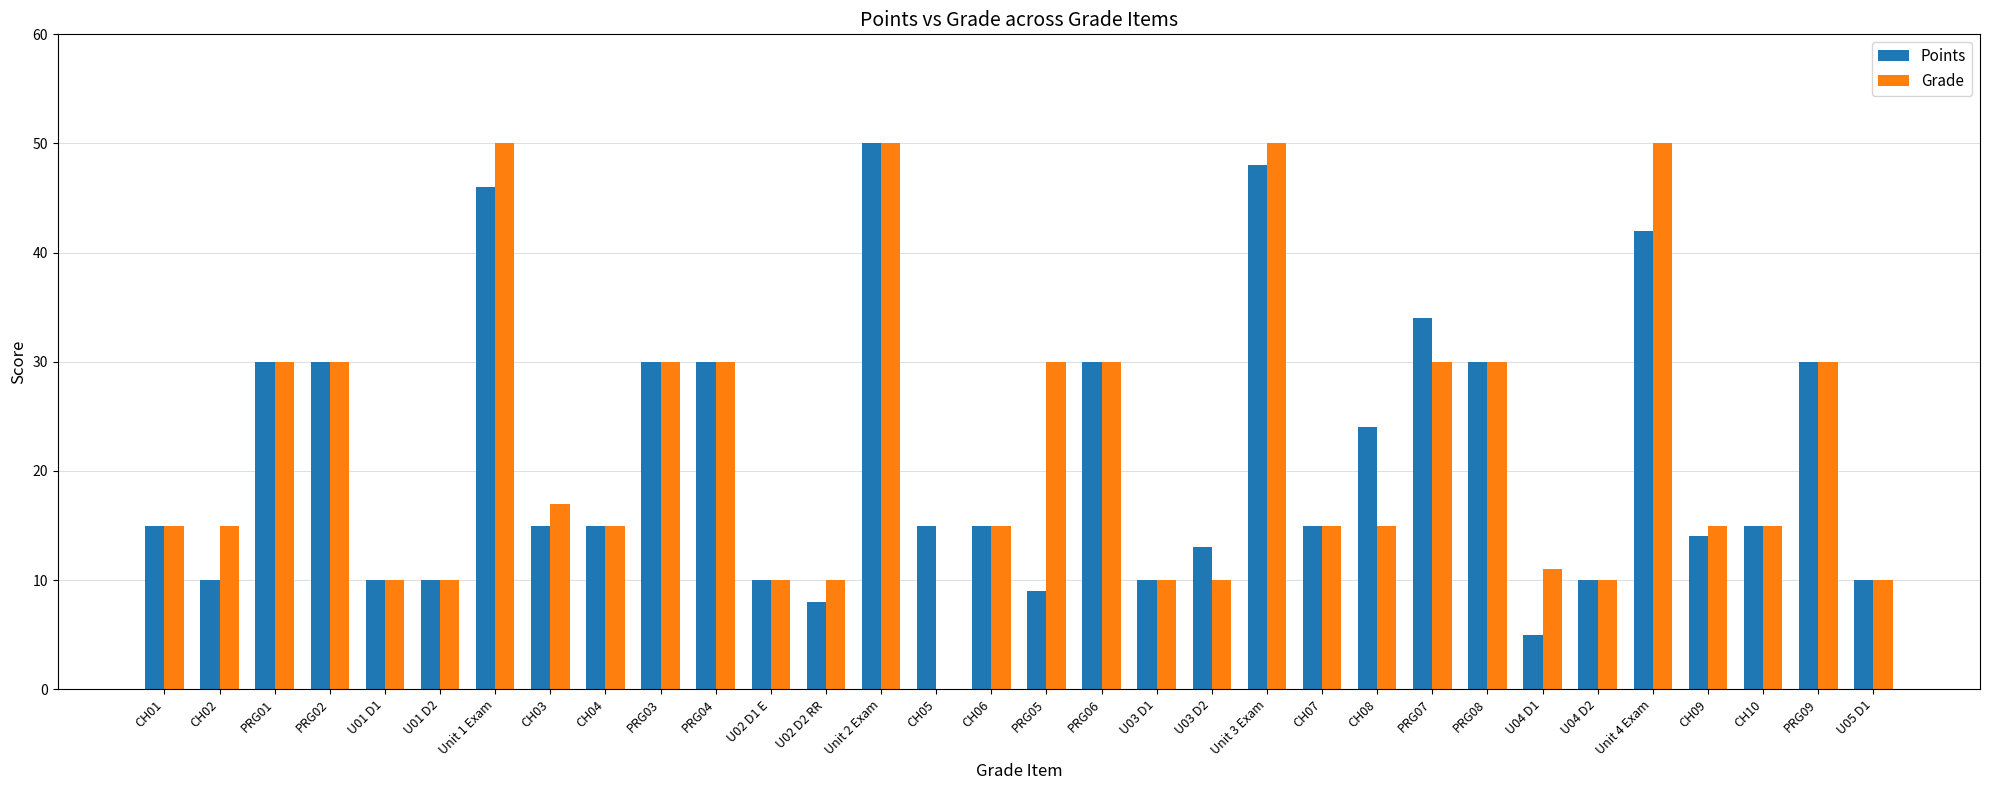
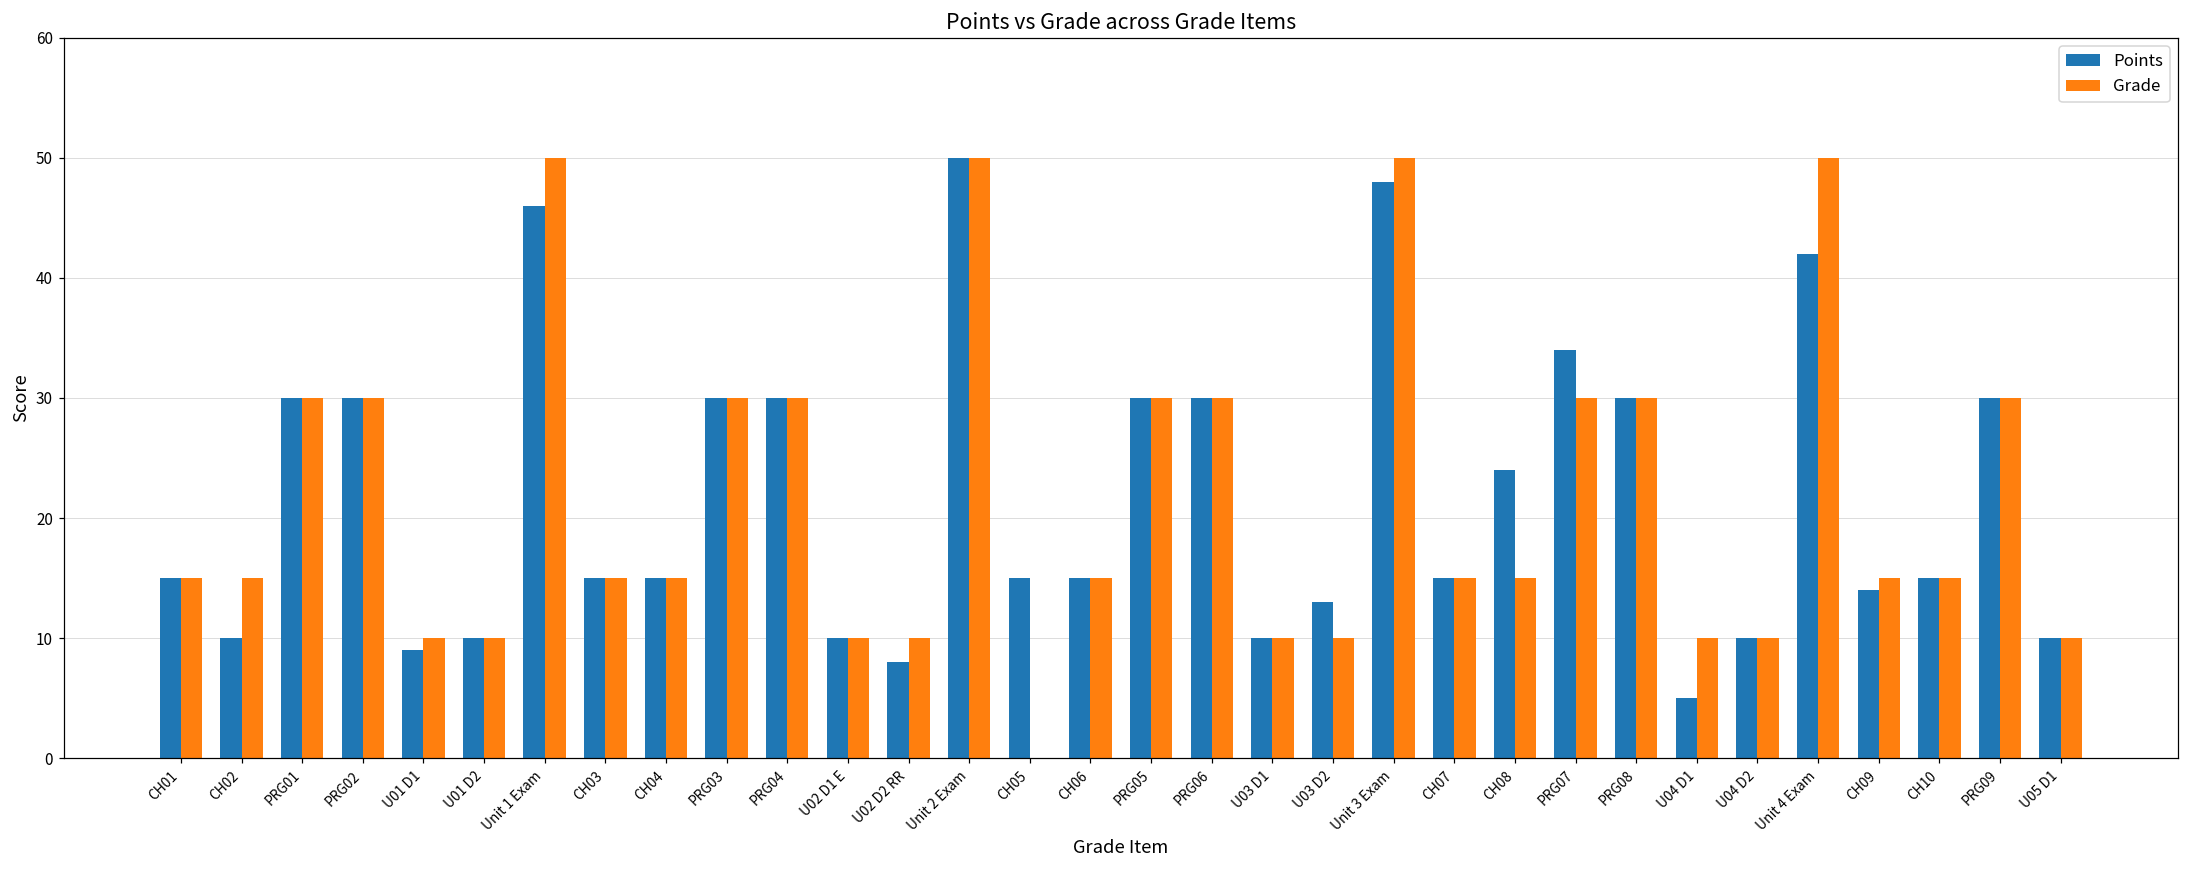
  {
    "Points": {
      "CH01": 15,
      "CH02": 10,
      "PRG01": 30,
      "PRG02": 30,
-     "U01 D1": 10,
+     "U01 D1": 9,
      "U01 D2": 10,
      "Unit 1 Exam": 46,
      "CH03": 15,
      "CH04": 15,
      "PRG03": 30,
      "PRG04": 30,
      "U02 D1 E": 10,
      "U02 D2 RR": 8,
      "Unit 2 Exam": 50,
      "CH05": 15,
      "CH06": 15,
-     "PRG05": 9,
+     "PRG05": 30,
      "PRG06": 30,
      "U03 D1": 10,
      "U03 D2": 13,
      "Unit 3 Exam": 48,
      "CH07": 15,
      "CH08": 24,
      "PRG07": 34,
      "PRG08": 30,
      "U04 D1": 5,
      "U04 D2": 10,
      "Unit 4 Exam": 42,
      "CH09": 14,
      "CH10": 15,
      "PRG09": 30,
      "U05 D1": 10
    },
    "Grade": {
      "CH01": 15,
      "CH02": 15,
      "PRG01": 30,
      "PRG02": 30,
      "U01 D1": 10,
      "U01 D2": 10,
      "Unit 1 Exam": 50,
-     "CH03": 17,
+     "CH03": 15,
      "CH04": 15,
      "PRG03": 30,
      "PRG04": 30,
      "U02 D1 E": 10,
      "U02 D2 RR": 10,
      "Unit 2 Exam": 50,
      "CH05": 0,
      "CH06": 15,
      "PRG05": 30,
      "PRG06": 30,
      "U03 D1": 10,
      "U03 D2": 10,
      "Unit 3 Exam": 50,
      "CH07": 15,
      "CH08": 15,
      "PRG07": 30,
      "PRG08": 30,
-     "U04 D1": 11,
+     "U04 D1": 10,
      "U04 D2": 10,
      "Unit 4 Exam": 50,
      "CH09": 15,
      "CH10": 15,
      "PRG09": 30,
      "U05 D1": 10
    }
  }
